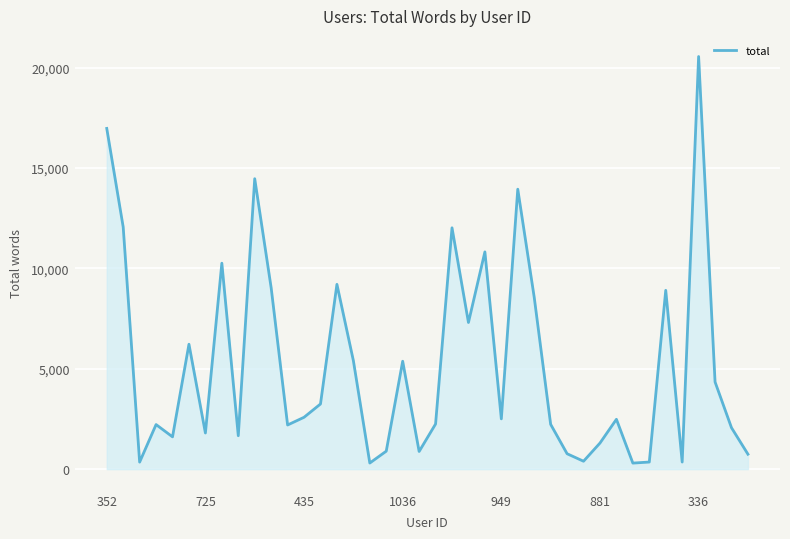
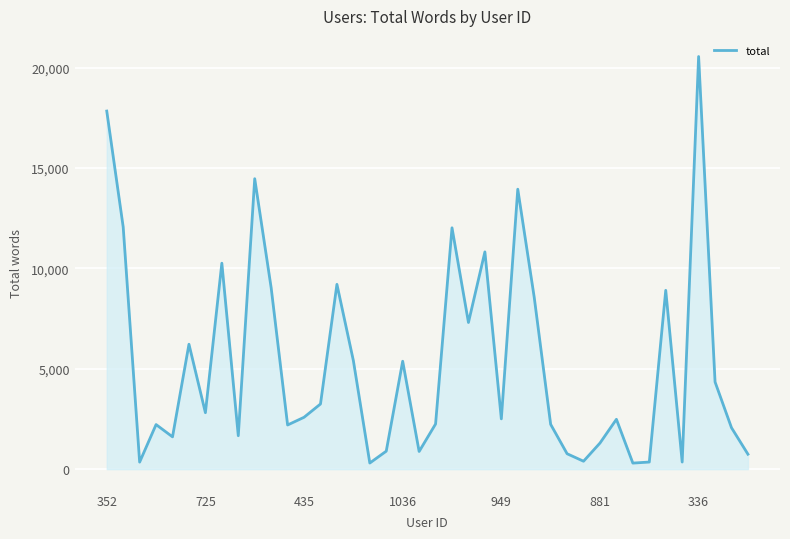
  {
-   "352": "17,000",
-   "725": "1,800",
+   "352": "17,800",
+   "725": "2,800",
    "435": "2,600",
    "1036": "5,400",
    "949": "2,500",
    "881": "1,300",
    "336": "20,600"
  }
